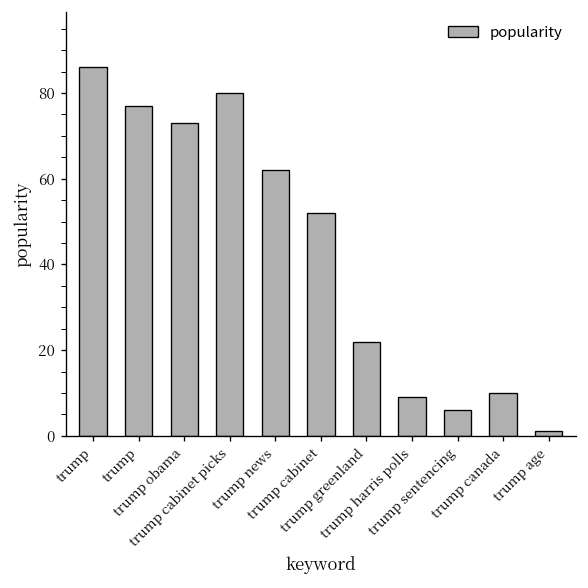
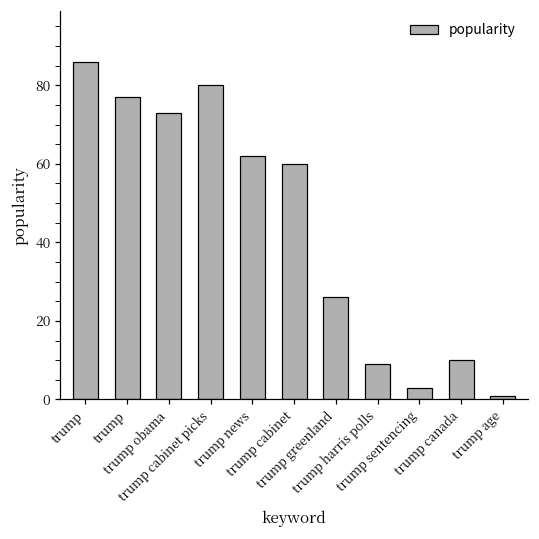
  {
    "trump obama": 73,
    "trump cabinet picks": 80,
    "trump news": 62,
-   "trump cabinet": 52,
-   "trump greenland": 22,
+   "trump cabinet": 60,
+   "trump greenland": 26,
    "trump harris polls": 9,
-   "trump sentencing": 6,
+   "trump sentencing": 3,
    "trump canada": 10,
    "trump age": 1
  }
